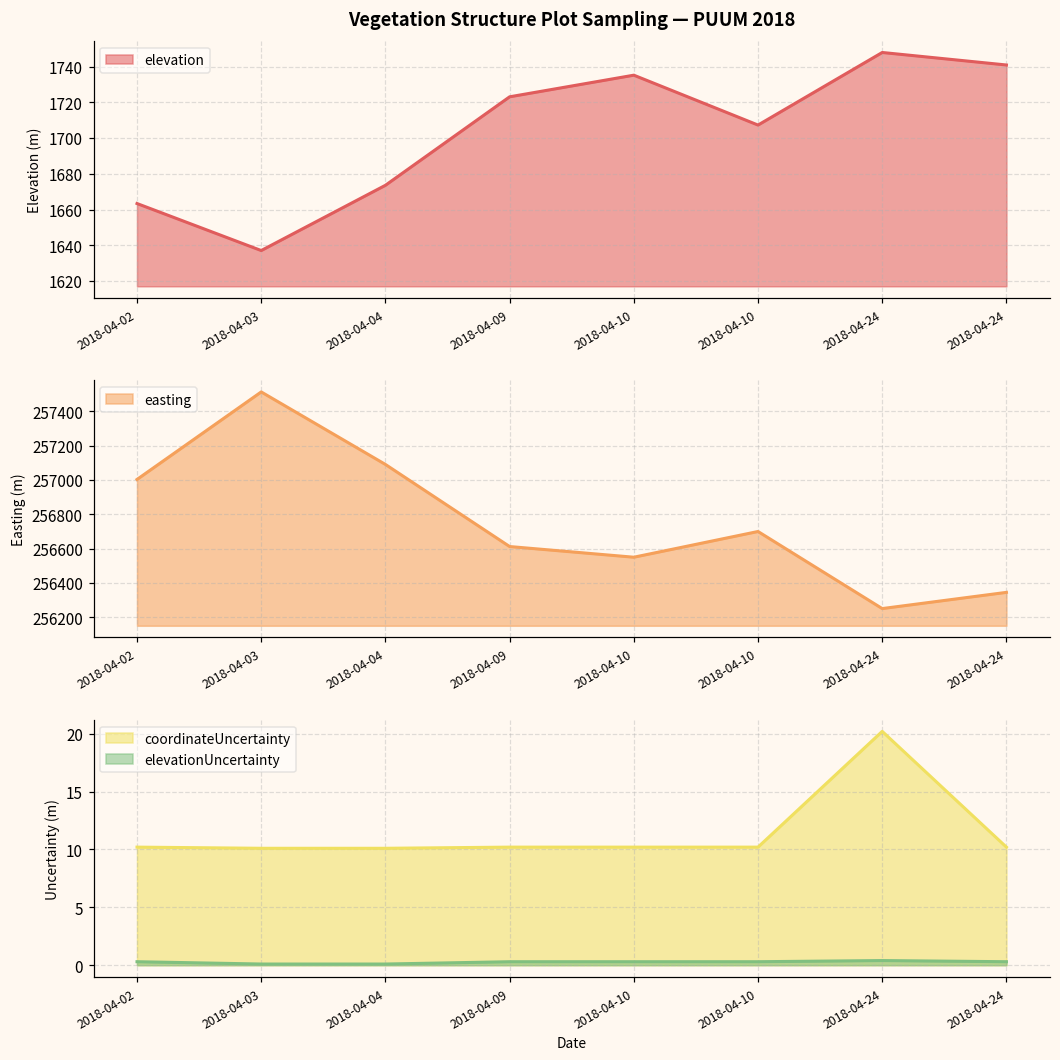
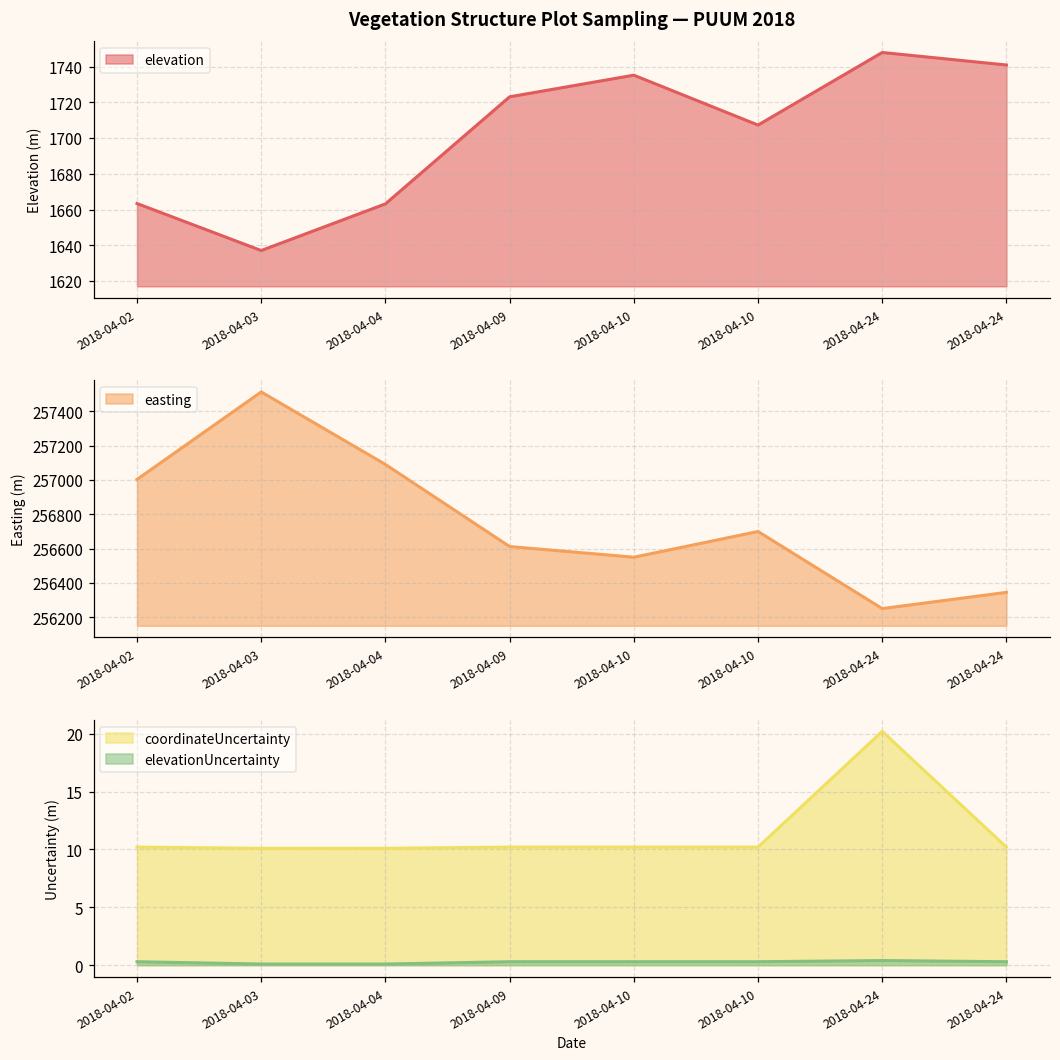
  {
    "Vegetation Structure Plot Sampling — PUUM 2018": {
      "2018-04-02": 1663,
      "2018-04-03": 1637,
-     "2018-04-04": 1674,
+     "2018-04-04": 1663,
      "2018-04-09": 1723
    }
  }
